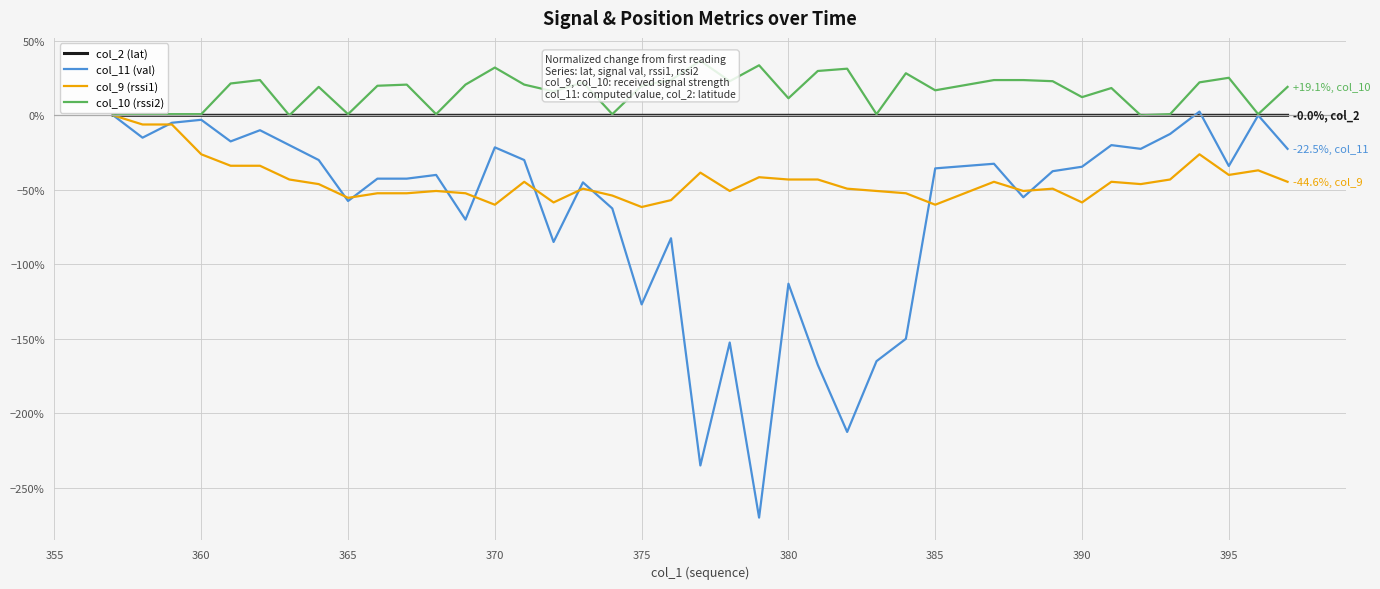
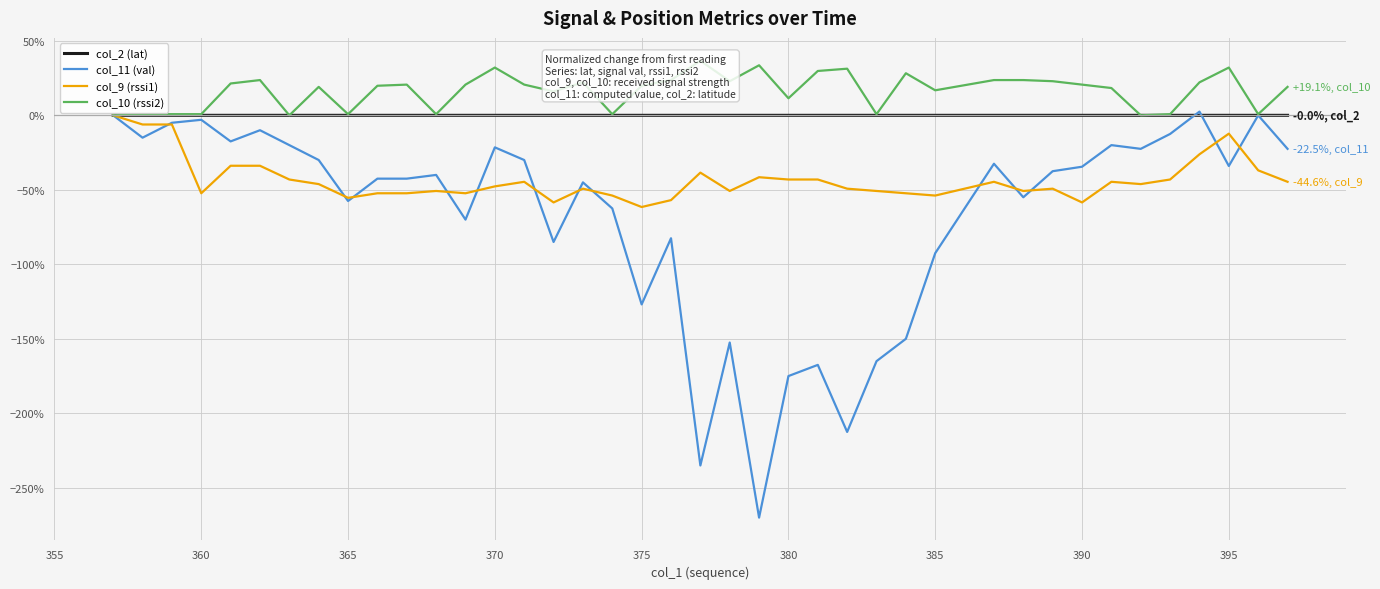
  {
    "col_2 (lat)": {
      "370": "0%",
      "375": "0%",
      "380": "0%",
      "385": "0%",
      "390": "0%",
      "395": "0%"
    },
    "col_11 (val)": {
      "360": "-3%",
      "365": "-57%",
      "370": "-22%",
      "375": "-127%",
-     "380": "-113%",
-     "385": "-36%",
+     "380": "-175%",
+     "385": "-93%",
      "390": "-35%",
      "395": "-34%"
    },
    "col_9 (rssi1)": {
-     "360": "-26%",
+     "360": "-52%",
      "365": "-55%",
-     "370": "-60%",
+     "370": "-48%",
      "375": "-62%",
      "380": "-43%",
-     "385": "-60%",
+     "385": "-54%",
      "390": "-58%",
-     "395": "-40%"
+     "395": "-12%"
    },
    "col_10 (rssi2)": {
      "370": "32%",
      "380": "11%",
      "385": "17%",
-     "390": "12%",
-     "395": "25%"
+     "390": "21%",
+     "395": "32%"
    }
  }
